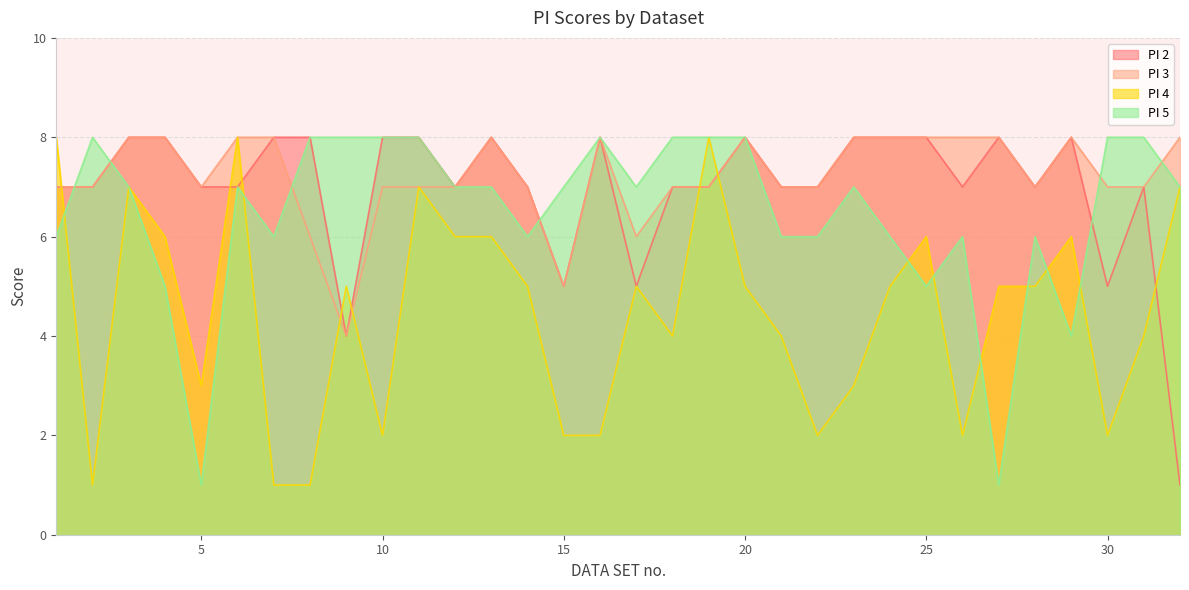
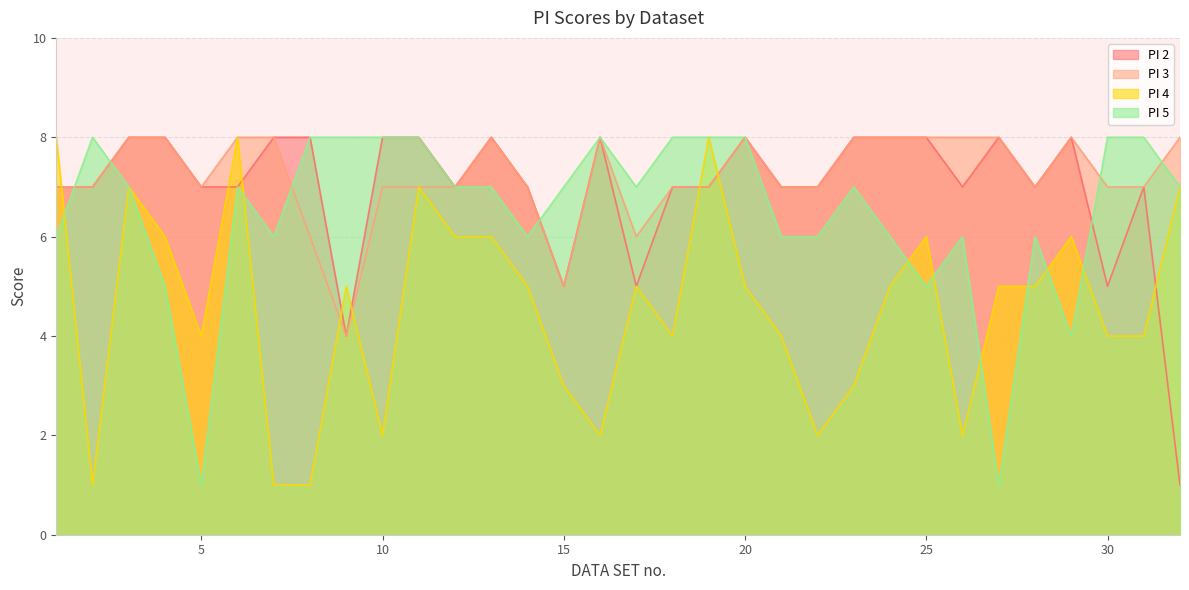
  {
    "PI 4": {
-     "5": 3,
+     "5": 4,
      "10": 2,
-     "15": 2,
+     "15": 3,
      "20": 5,
      "25": 6,
-     "30": 2
+     "30": 4
    },
    "PI 5": {
      "5": 1,
      "15": 7,
      "25": 5,
      "30": 8
    }
  }
